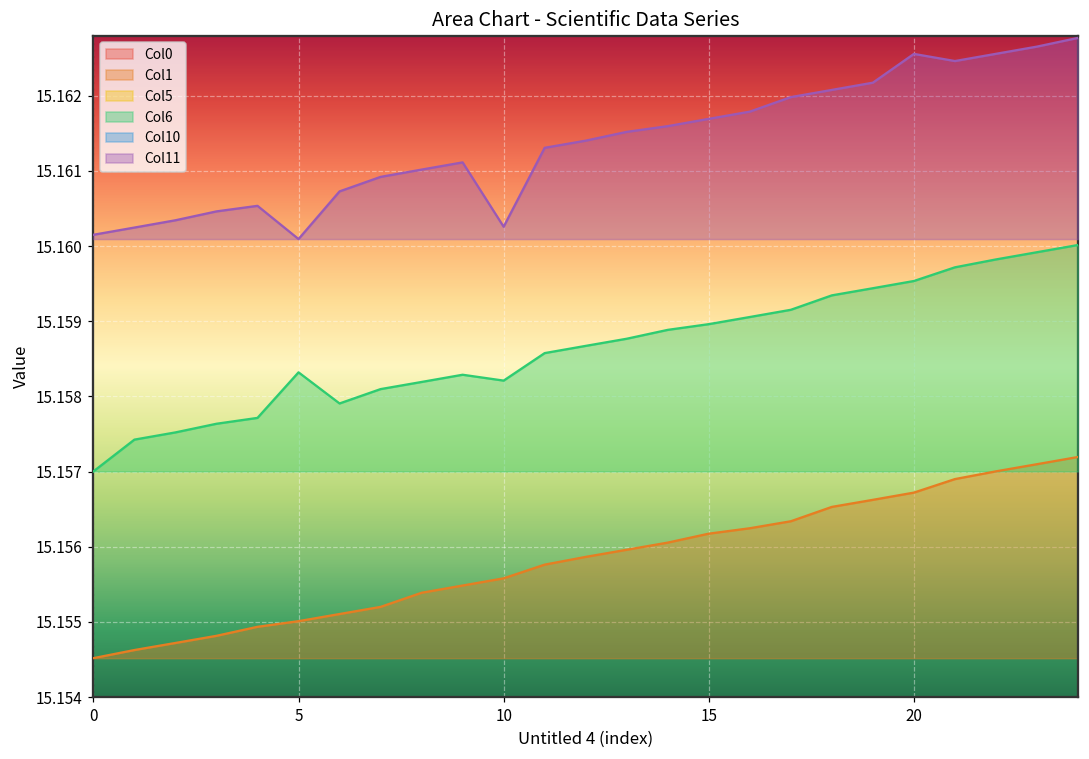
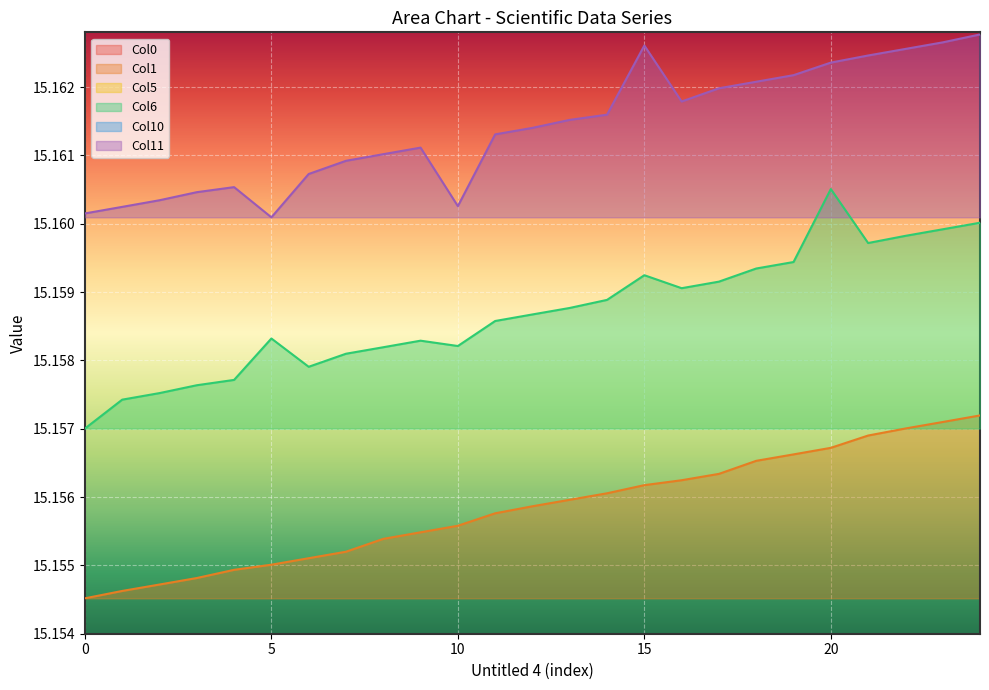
  {
    "Col6": {
      "0": 15.1570,
      "5": 15.1583,
      "10": 15.1582,
-     "15": 15.1590,
-     "20": 15.1595
+     "15": 15.1592,
+     "20": 15.1605
    },
    "Col11": {
      "0": 15.1602,
      "5": 15.1601,
      "10": 15.1603,
-     "15": 15.1617,
-     "20": 15.1626
+     "15": 15.1626,
+     "20": 15.1624
    }
  }
